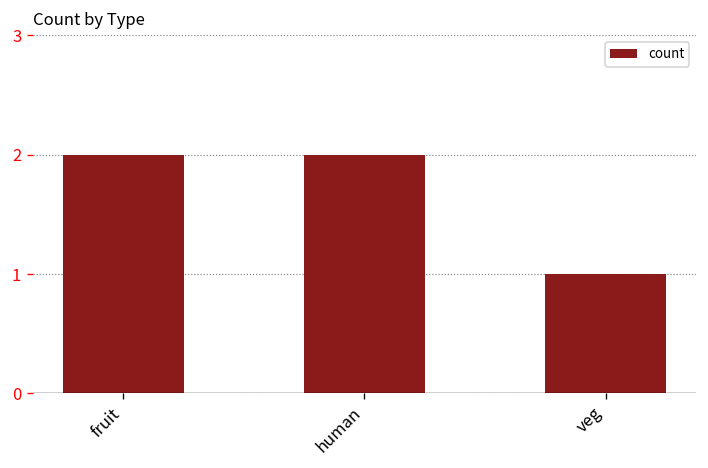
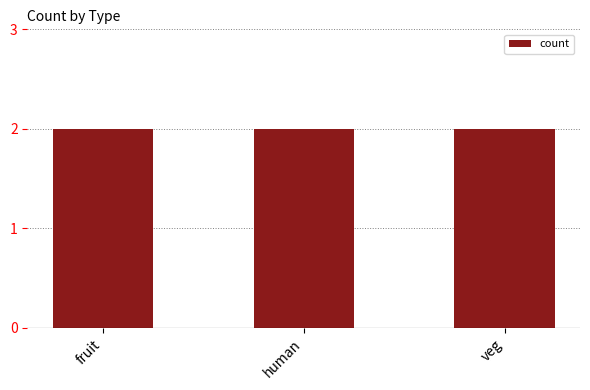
  {
    "fruit": 2,
    "human": 2,
-   "veg": 1
+   "veg": 2
  }
